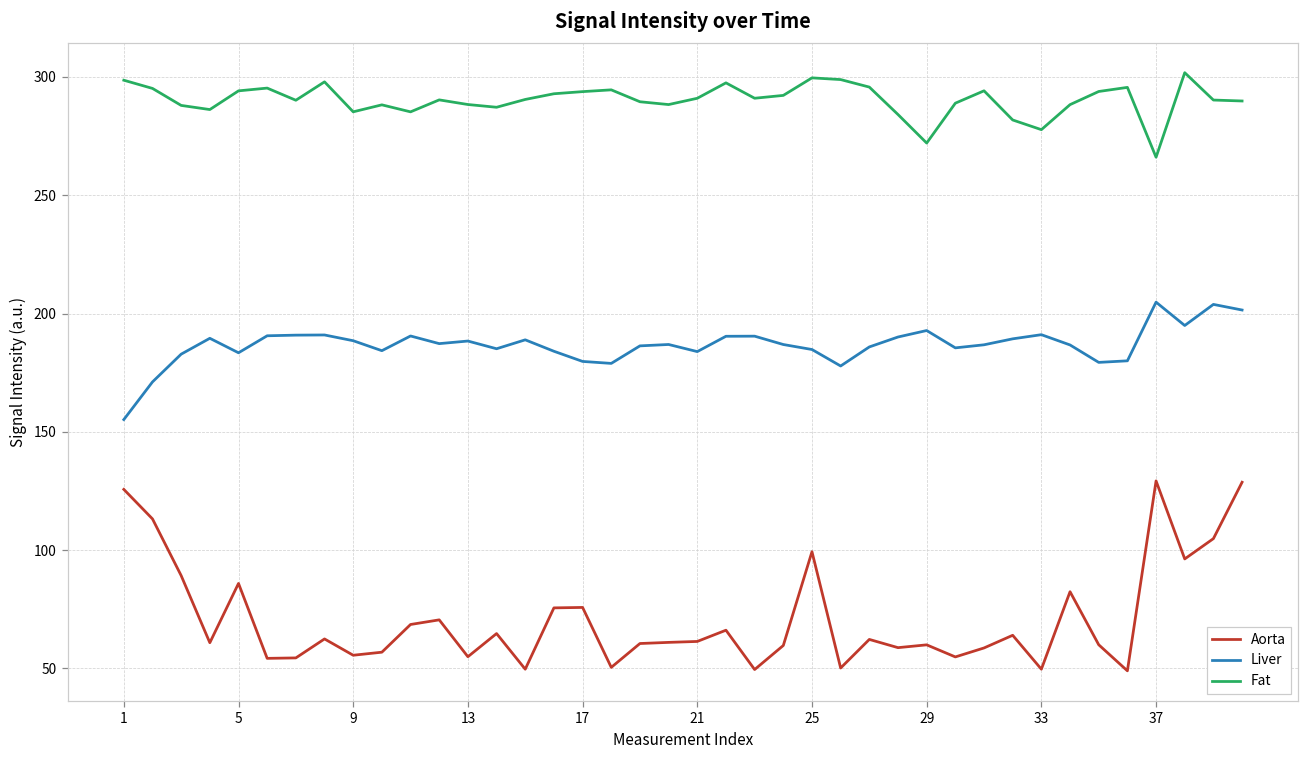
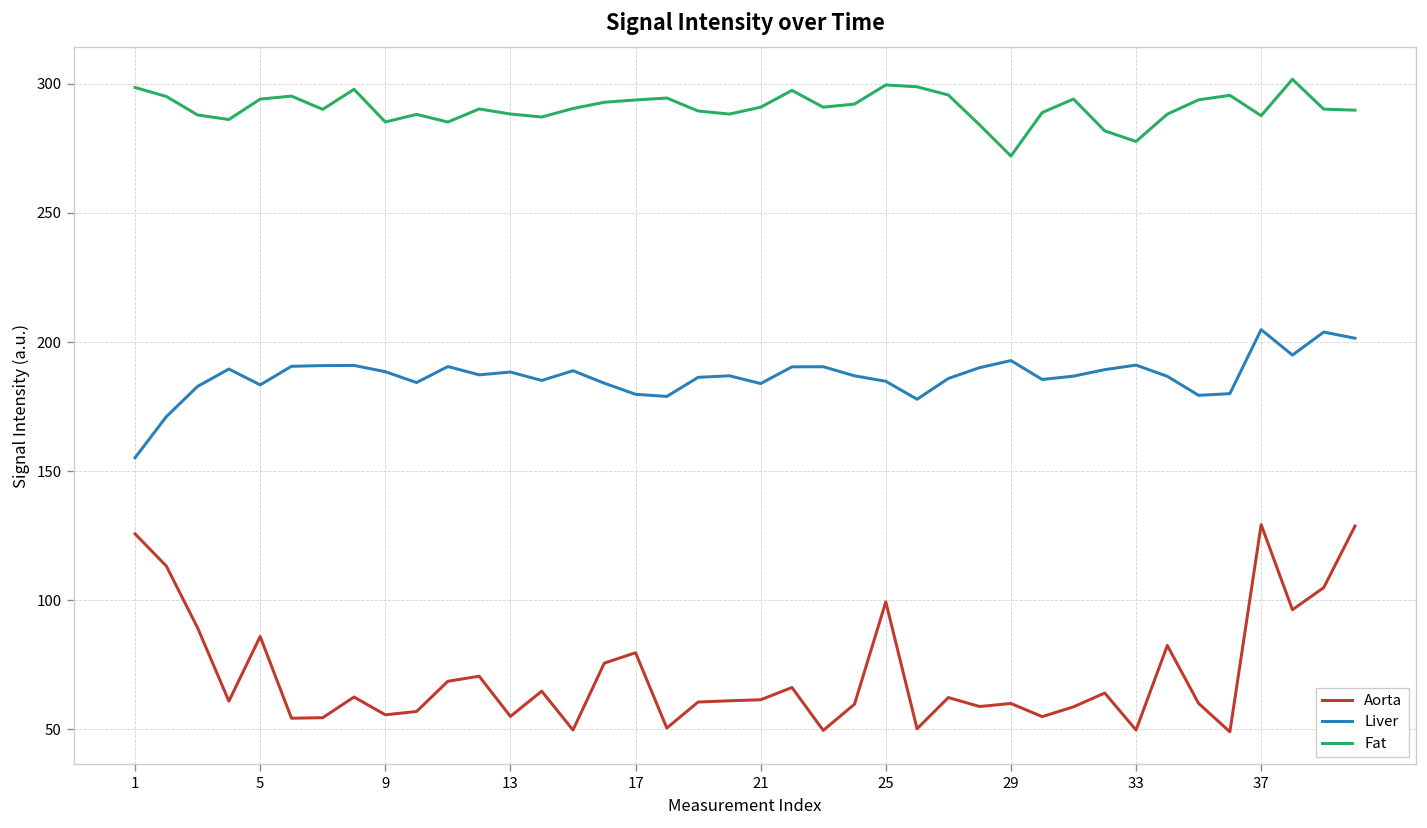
  {
    "Aorta": {
      "1": 126,
      "5": 86,
      "9": 56,
      "13": 55,
-     "17": 76,
+     "17": 80,
      "21": 61,
      "25": 99,
      "29": 60,
      "33": 50,
      "37": 129
    },
    "Liver": {
      "1": 155,
      "5": 183,
      "9": 188,
      "13": 188,
      "17": 180,
      "21": 184,
      "25": 185,
      "29": 193,
      "33": 191,
      "37": 205
    },
    "Fat": {
      "1": 299,
      "5": 294,
      "9": 285,
      "13": 288,
      "17": 294,
      "21": 291,
      "25": 300,
      "29": 272,
      "33": 278,
-     "37": 266
+     "37": 288
    }
  }
